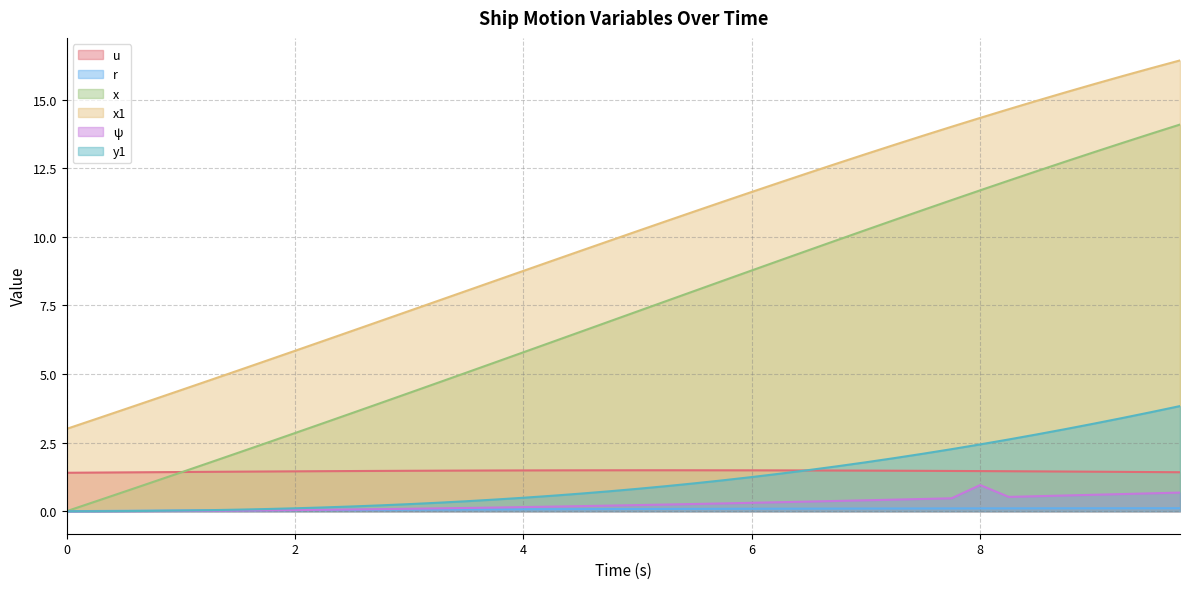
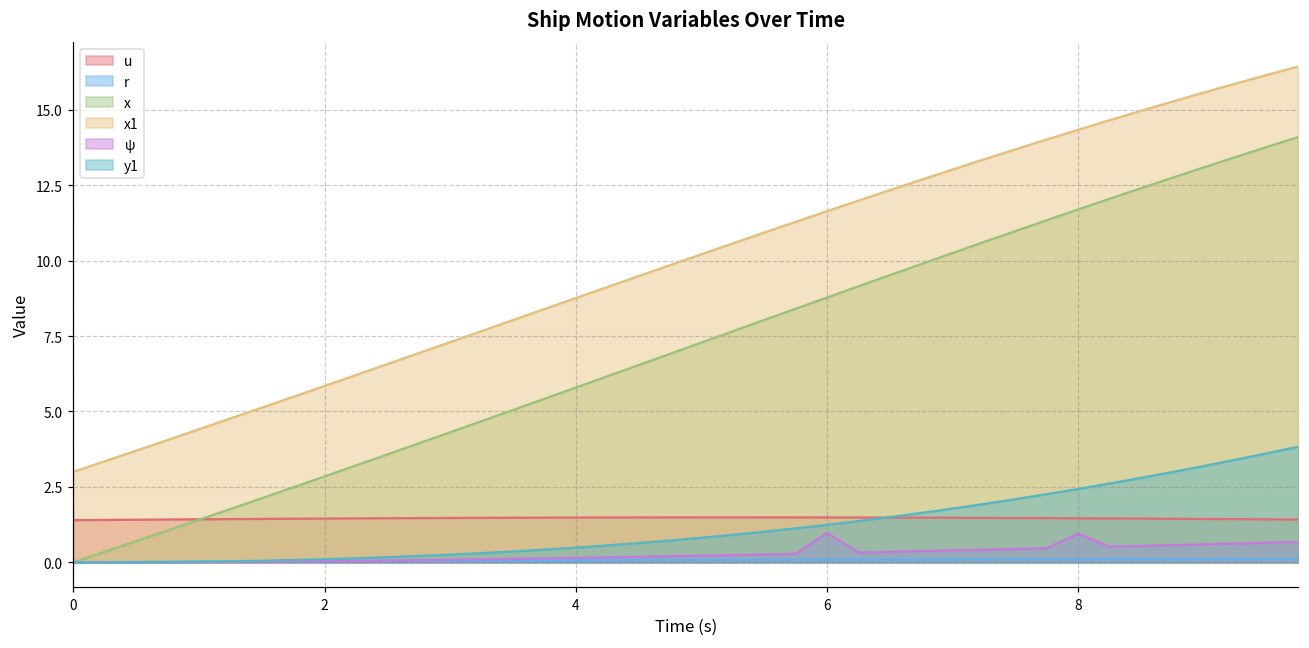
  {
    "ψ": {
-     "6": 0.3,
+     "6": 1.0,
      "8": 1.0
    }
  }
